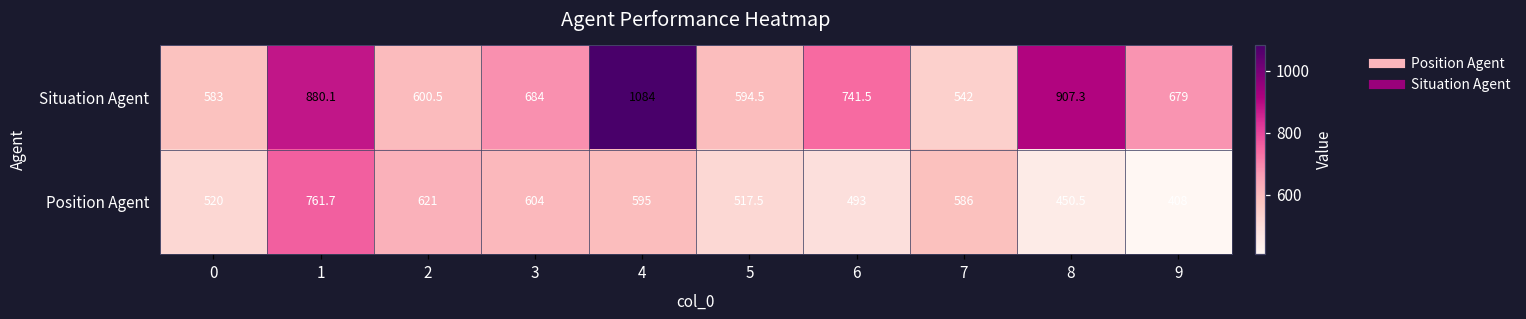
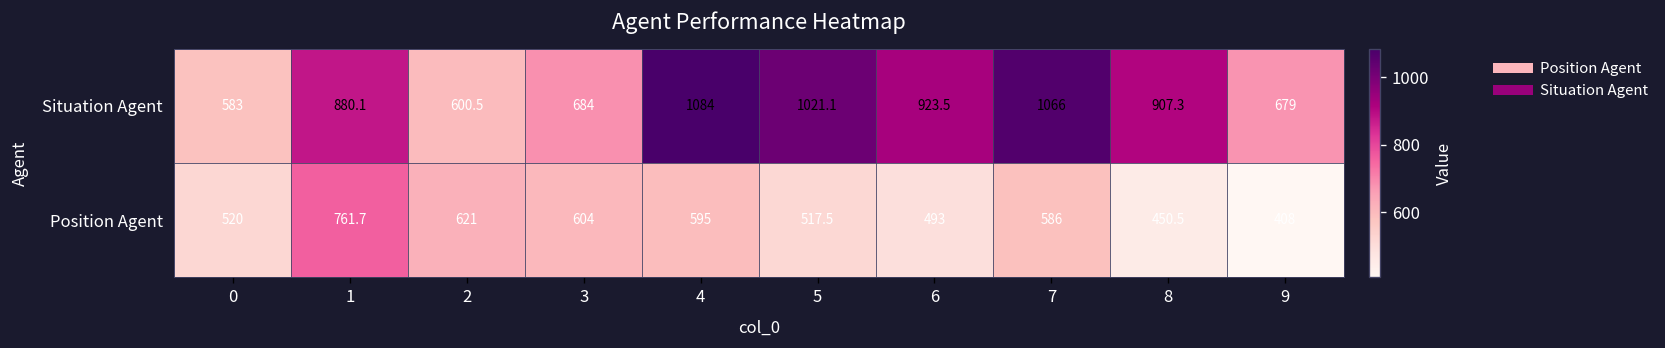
  {
    "Situation Agent": {
      "0": 583,
      "1": 880.1,
      "2": 600.5,
      "3": 684,
      "4": 1084,
-     "5": 594.5,
-     "6": 741.5,
-     "7": 542,
+     "5": 1021.1,
+     "6": 923.5,
+     "7": 1066,
      "8": 907.3,
      "9": 679
    },
    "Position Agent": {
      "1": 761.7,
      "2": 621,
      "3": 604,
      "4": 595,
      "7": 586
    }
  }
